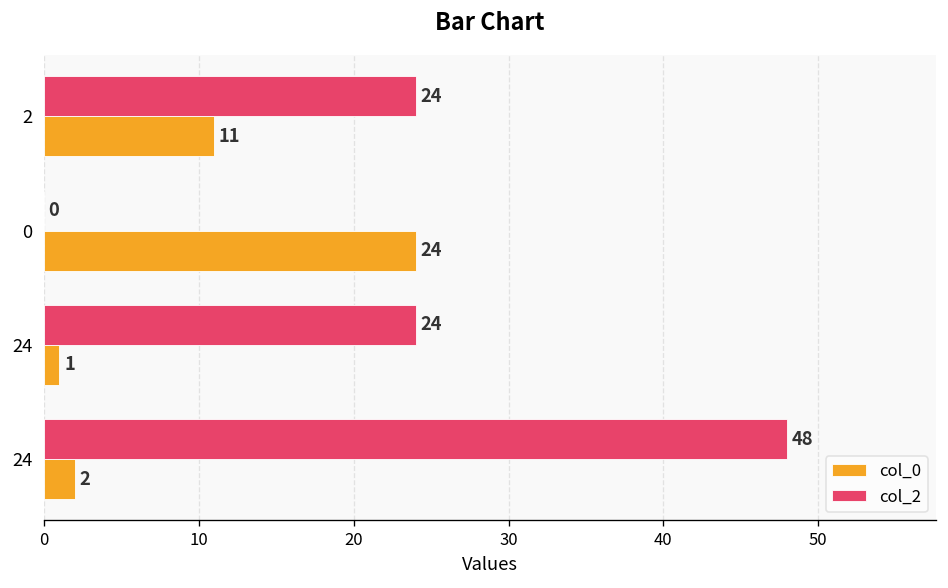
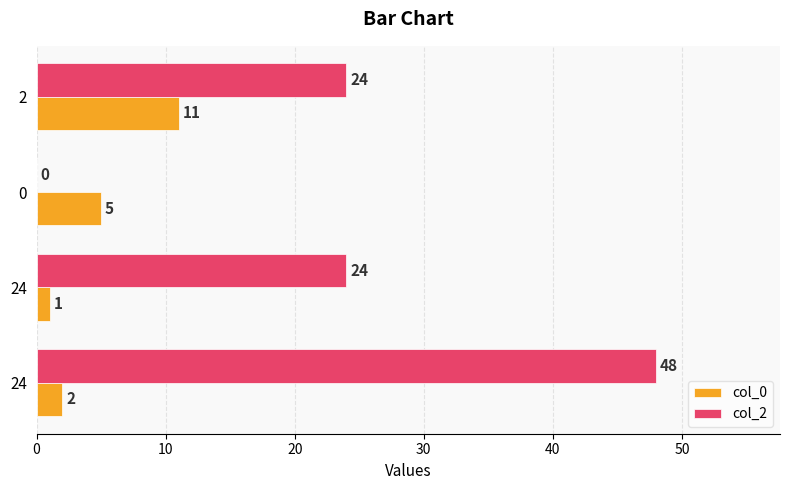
  {
    "col_0": {
      "2": 11,
-     "0": 24
+     "0": 5
    },
    "col_2": {
      "2": 24,
      "0": 0
    }
  }
